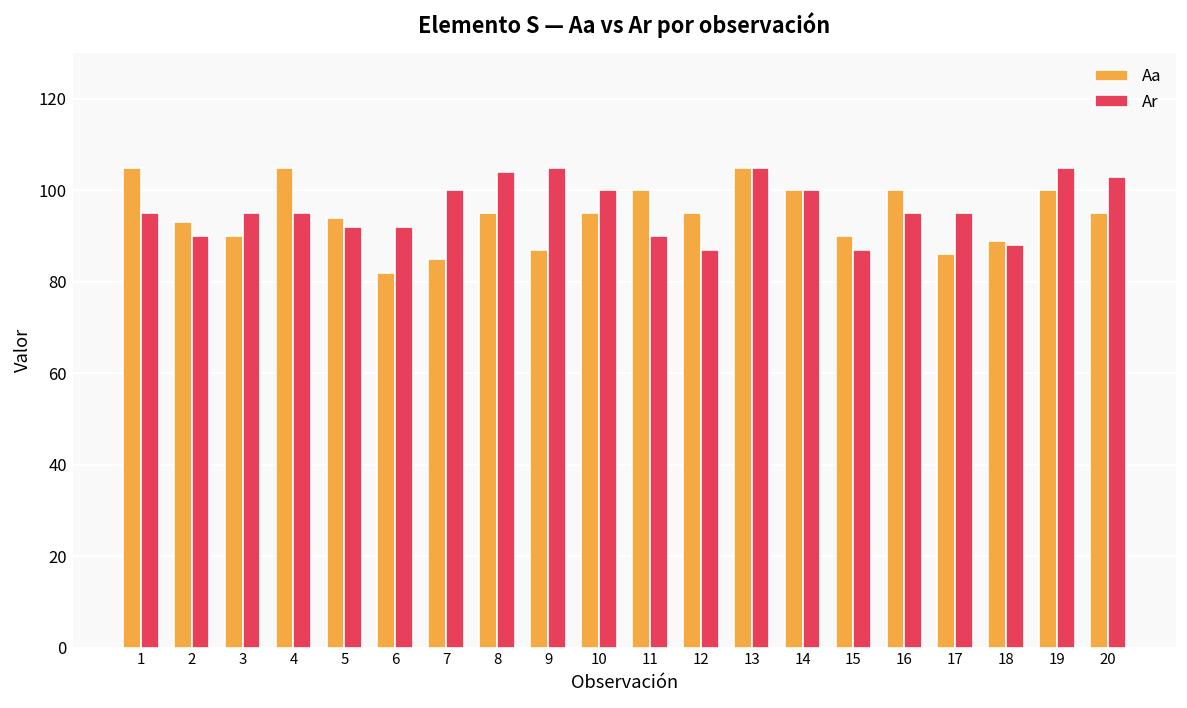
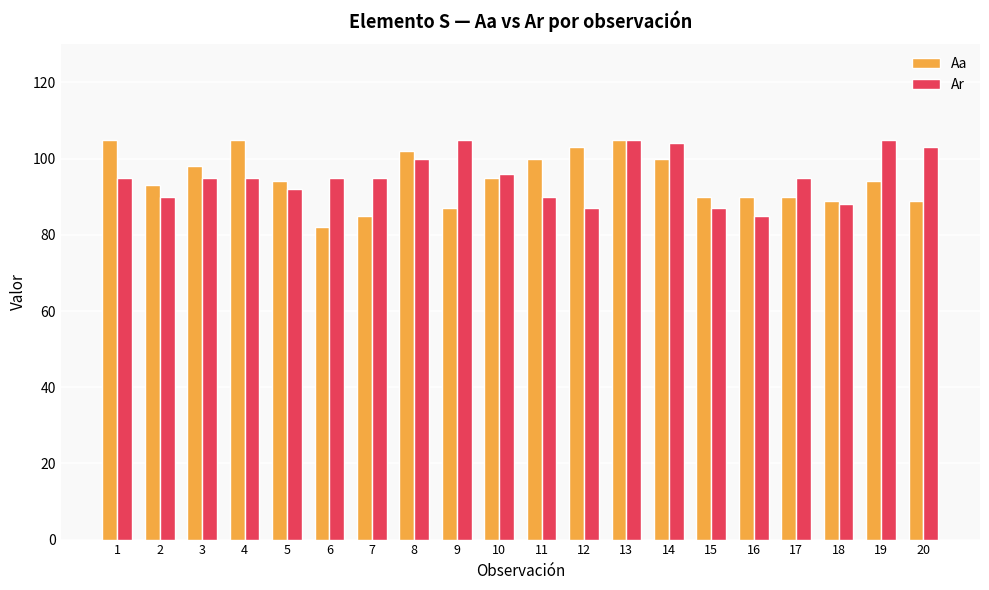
  {
    "Aa": {
      "1": 105,
      "2": 93,
-     "3": 90,
+     "3": 98,
      "4": 105,
      "5": 94,
      "6": 82,
      "7": 85,
-     "8": 95,
+     "8": 102,
      "9": 87,
      "10": 95,
      "11": 100,
-     "12": 95,
+     "12": 103,
      "13": 105,
      "14": 100,
      "15": 90,
-     "16": 100,
-     "17": 86,
+     "16": 90,
+     "17": 90,
      "18": 89,
-     "19": 100,
-     "20": 95
+     "19": 94,
+     "20": 89
    },
    "Ar": {
      "1": 95,
      "2": 90,
      "3": 95,
      "4": 95,
      "5": 92,
-     "6": 92,
-     "7": 100,
-     "8": 104,
+     "6": 95,
+     "7": 95,
+     "8": 100,
      "9": 105,
-     "10": 100,
+     "10": 96,
      "11": 90,
      "12": 87,
      "13": 105,
-     "14": 100,
+     "14": 104,
      "15": 87,
-     "16": 95,
+     "16": 85,
      "17": 95,
      "18": 88,
      "19": 105,
      "20": 103
    }
  }
